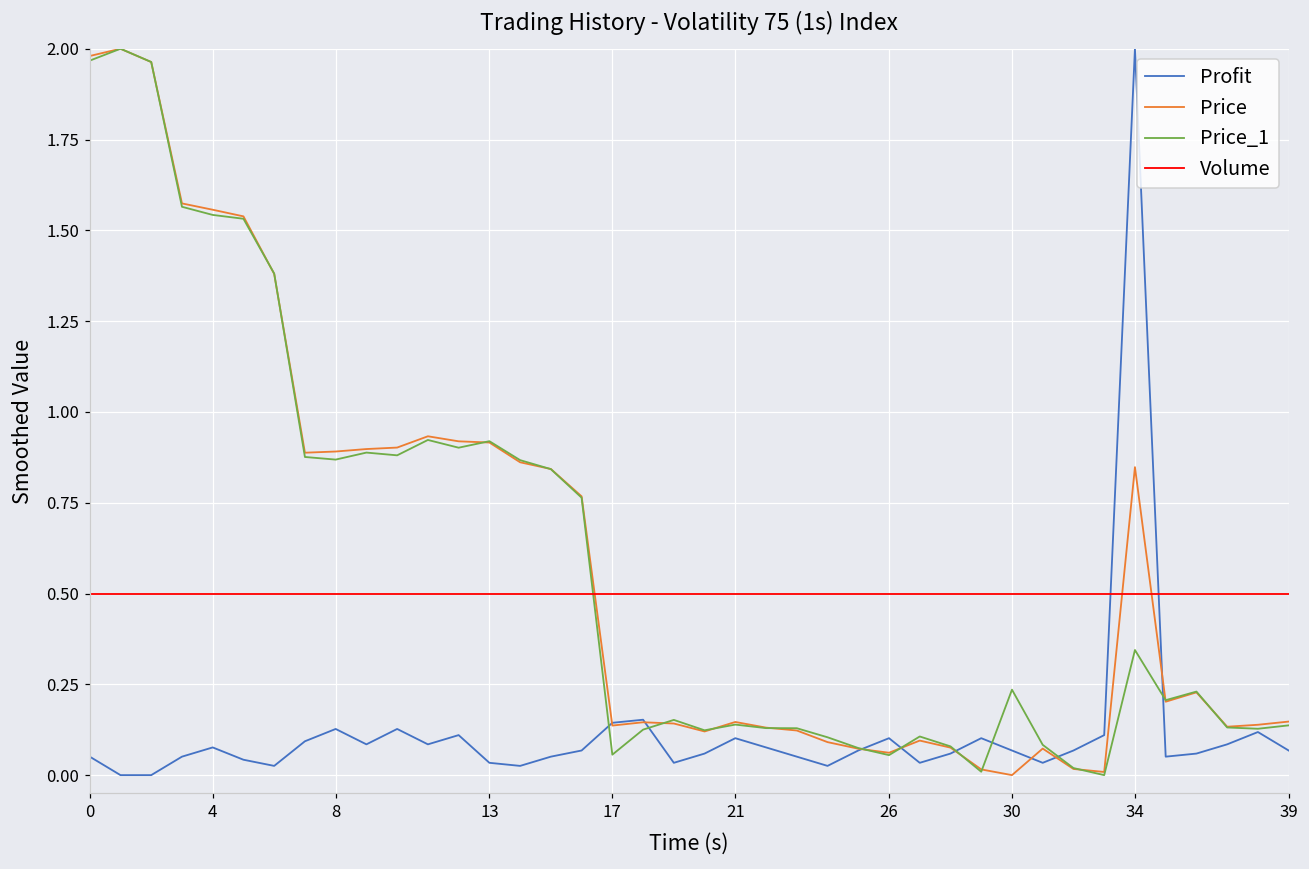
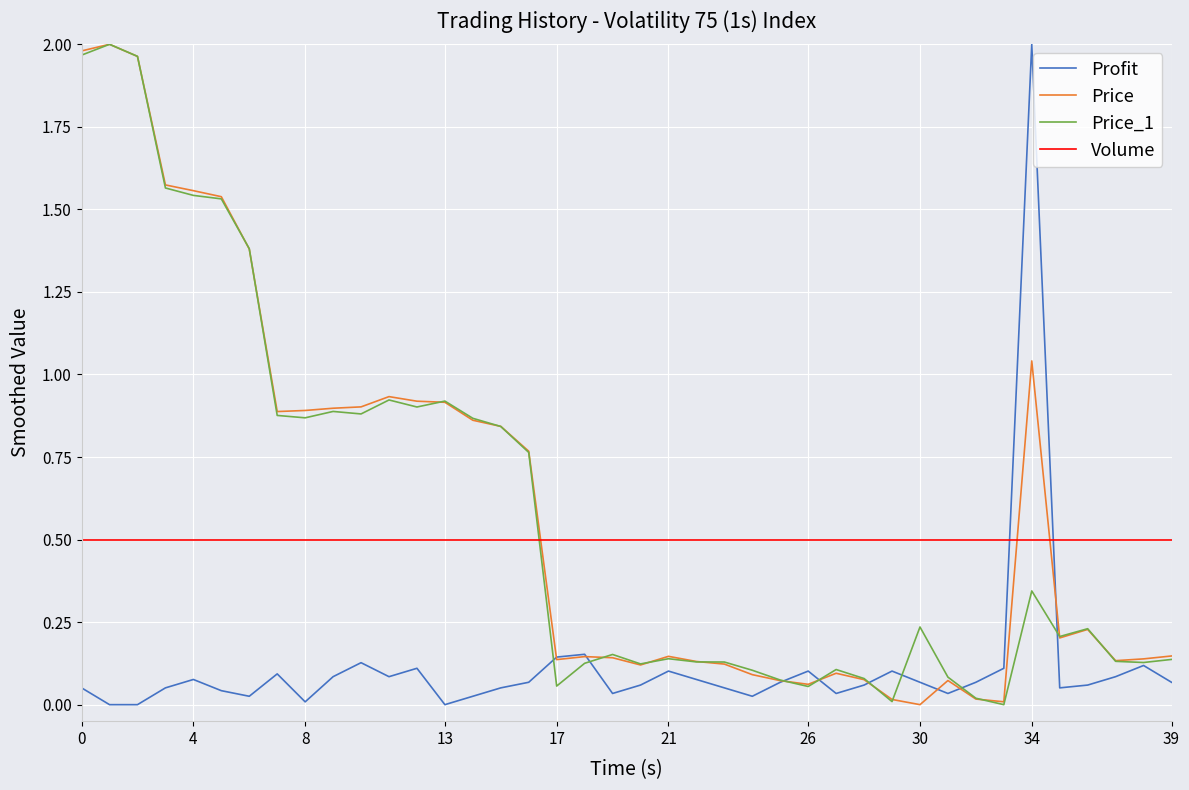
  {
    "Profit": {
      "0": 0.05,
      "4": 0.08,
-     "8": 0.13,
-     "13": 0.03,
+     "8": 0.01,
+     "13": 0.00,
      "21": 0.10,
      "26": 0.10,
      "30": 0.07,
      "34": 2.00,
      "39": 0.07
    },
    "Price": {
      "0": 1.98,
      "4": 1.56,
      "8": 0.89,
      "30": 0.00,
-     "34": 0.85,
+     "34": 1.04,
      "39": 0.15
    },
    "Price_1": {
      "0": 1.97,
      "4": 1.54,
      "8": 0.87,
      "17": 0.06,
      "30": 0.24,
      "34": 0.34,
      "39": 0.14
    },
    "Volume": {
      "0": 0.50,
      "4": 0.50,
      "8": 0.50,
      "13": 0.50,
      "17": 0.50,
      "21": 0.50,
      "26": 0.50,
      "30": 0.50,
      "34": 0.50,
      "39": 0.50
    }
  }
